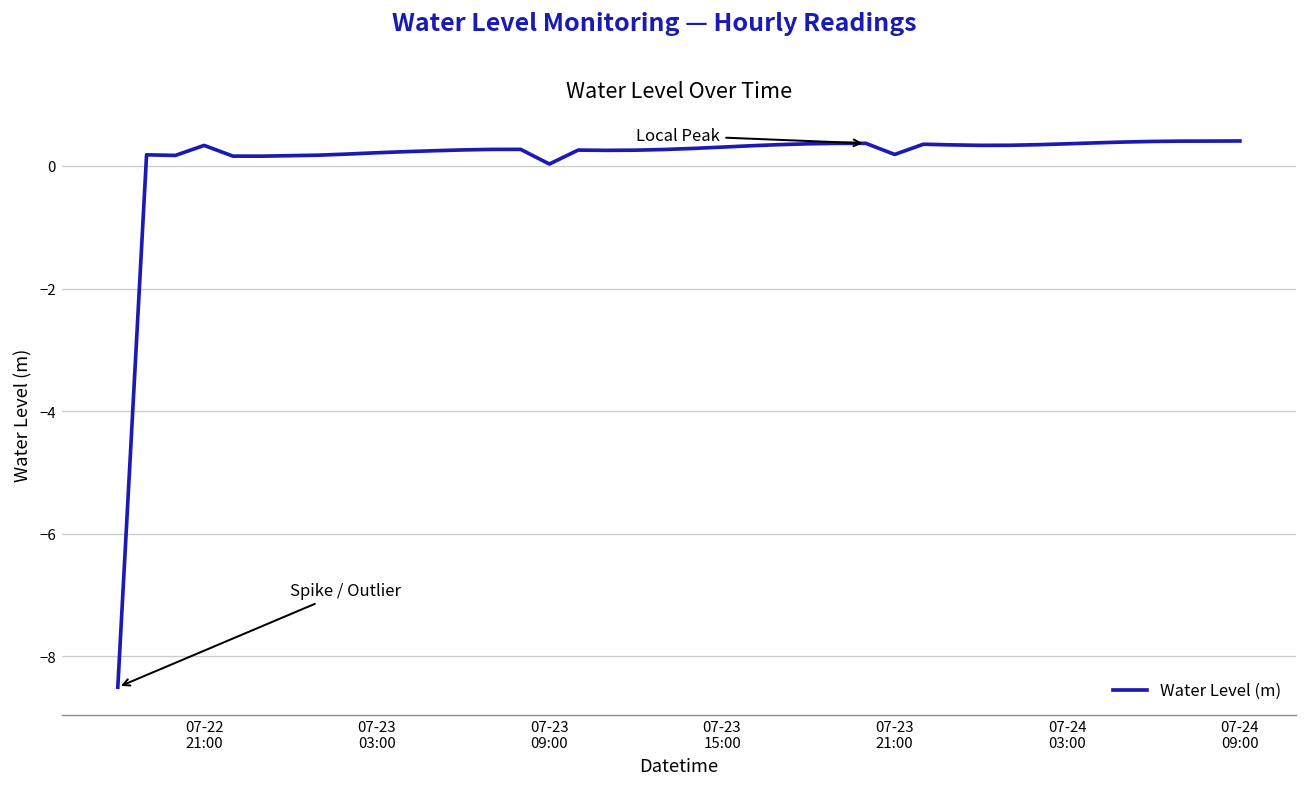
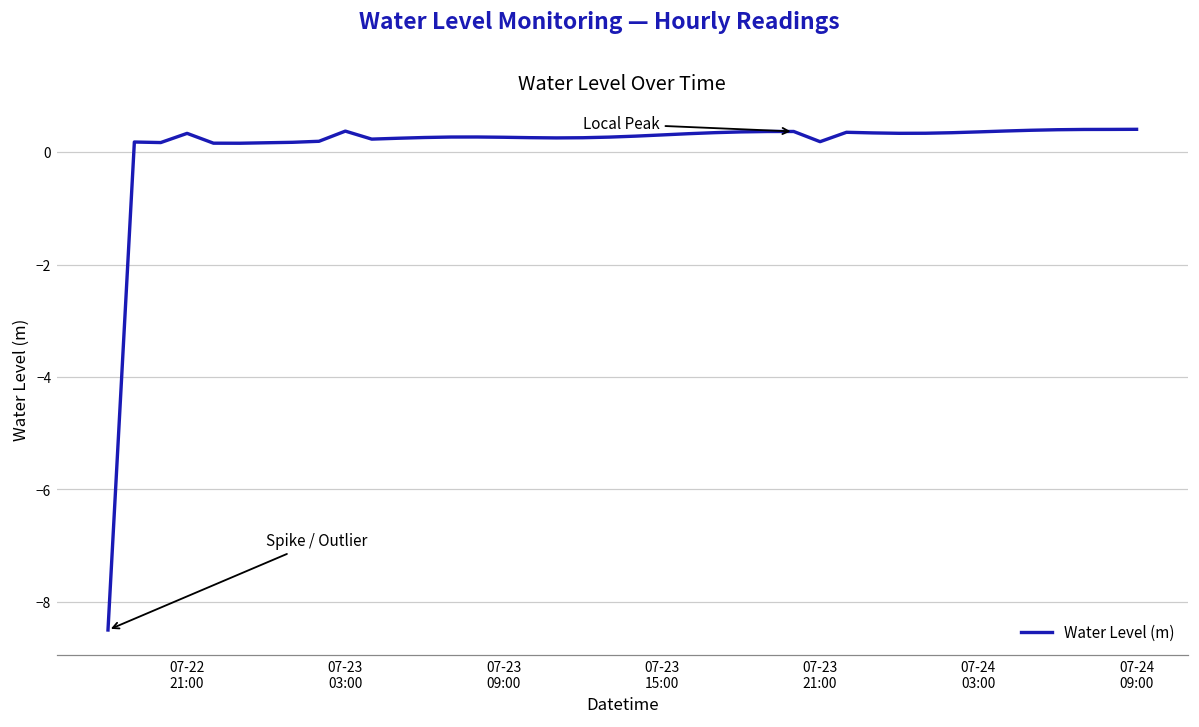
  {
    "07-22 21:00": 0.3,
-   "07-23 03:00": 0.2,
-   "07-23 09:00": 0.0,
+   "07-23 03:00": 0.4,
+   "07-23 09:00": 0.3,
    "07-23 15:00": 0.3,
    "07-23 21:00": 0.2,
    "07-24 03:00": 0.4,
    "07-24 09:00": 0.4
  }
